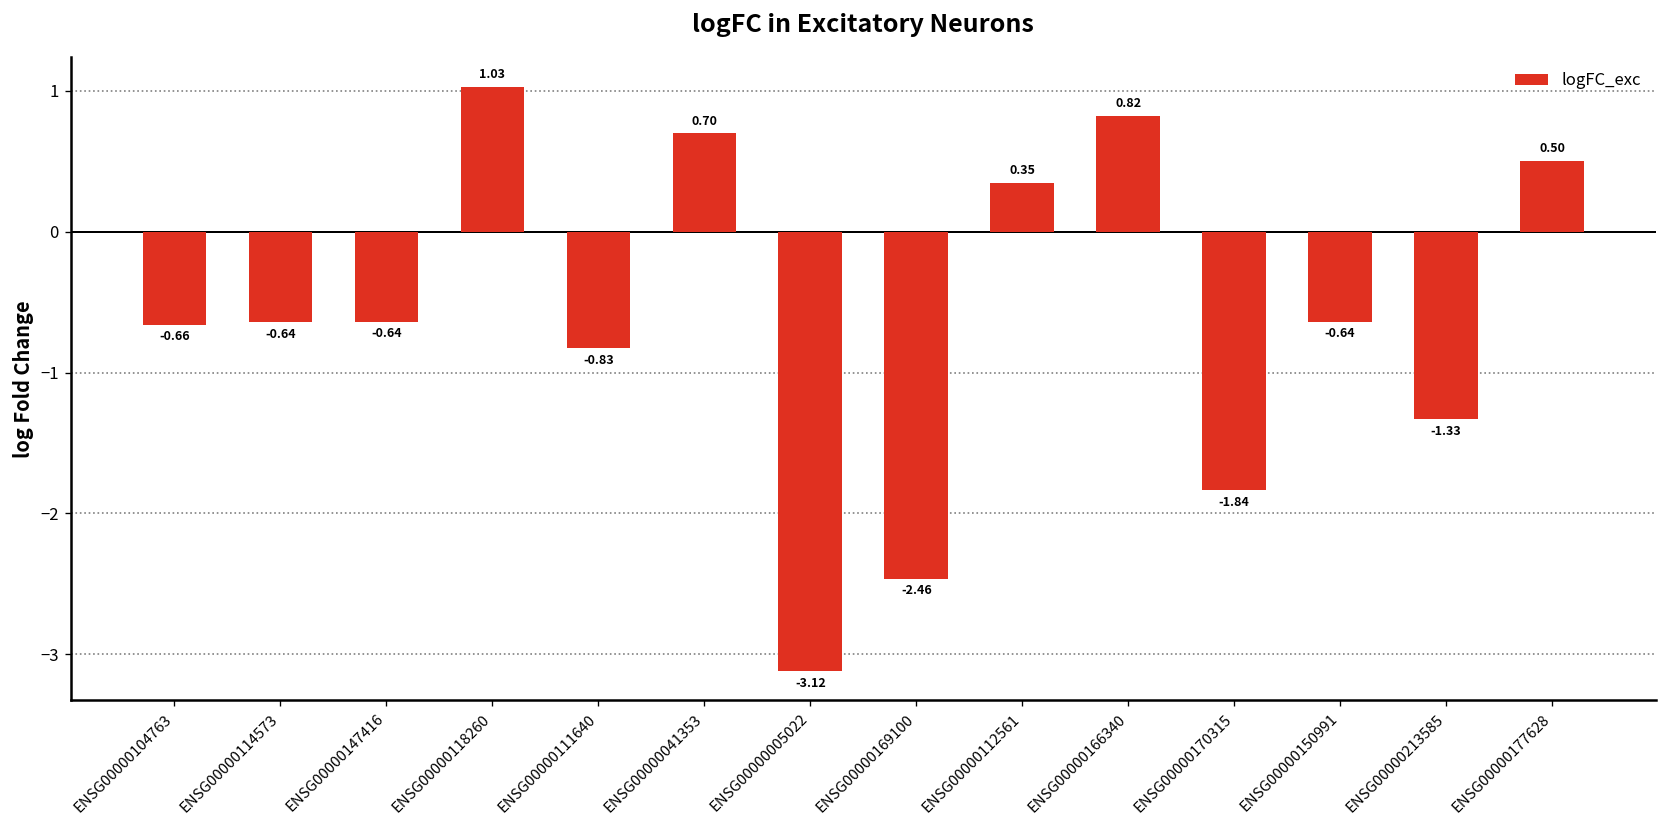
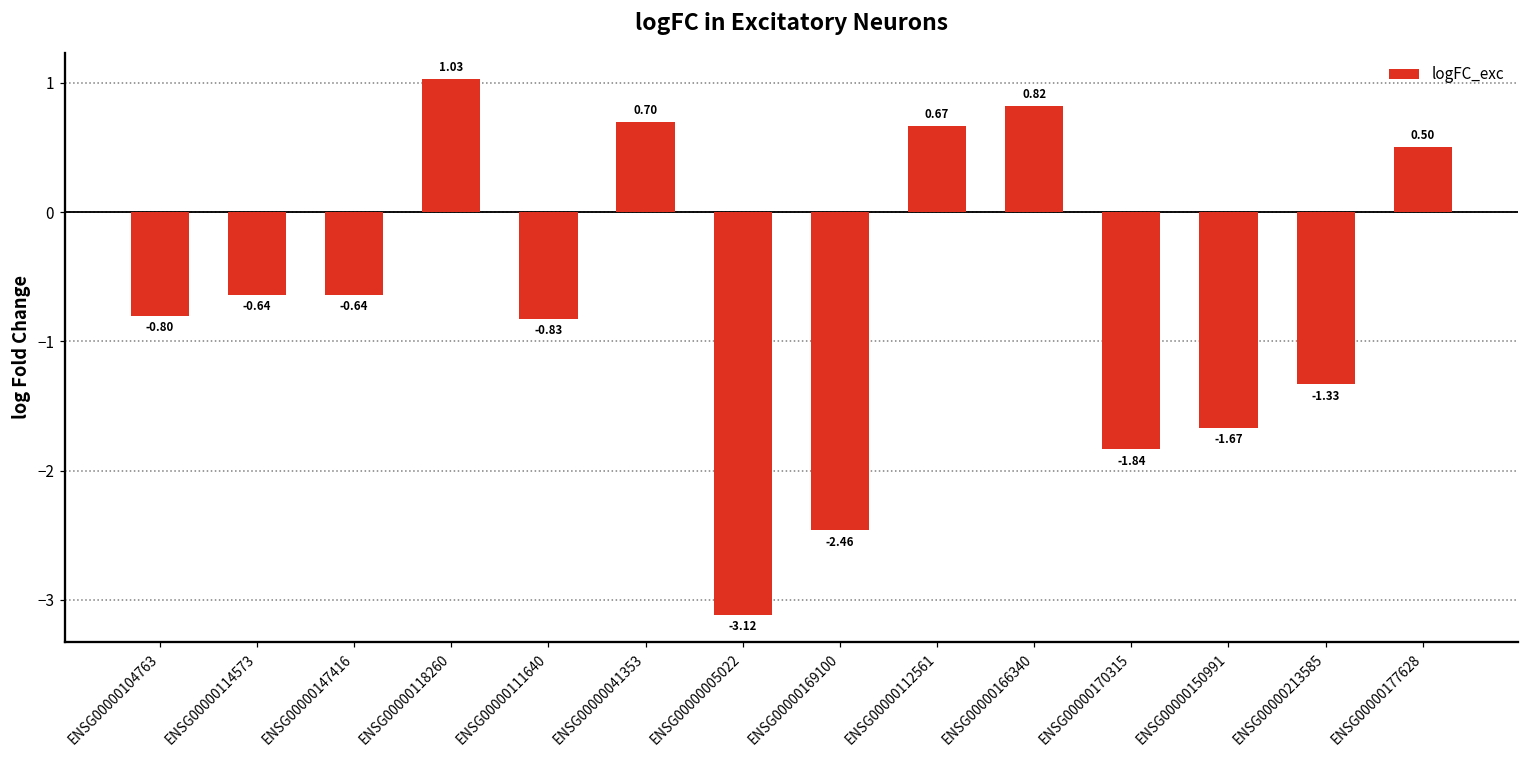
  {
-   "ENSG00000104763": -0.66,
+   "ENSG00000104763": -0.80,
    "ENSG00000114573": -0.64,
    "ENSG00000147416": -0.64,
    "ENSG00000118260": 1.03,
    "ENSG00000111640": -0.83,
    "ENSG00000041353": 0.70,
    "ENSG00000005022": -3.12,
    "ENSG00000169100": -2.46,
-   "ENSG00000112561": 0.35,
+   "ENSG00000112561": 0.67,
    "ENSG00000166340": 0.82,
    "ENSG00000170315": -1.84,
-   "ENSG00000150991": -0.64,
+   "ENSG00000150991": -1.67,
    "ENSG00000213585": -1.33,
    "ENSG00000177628": 0.50
  }
